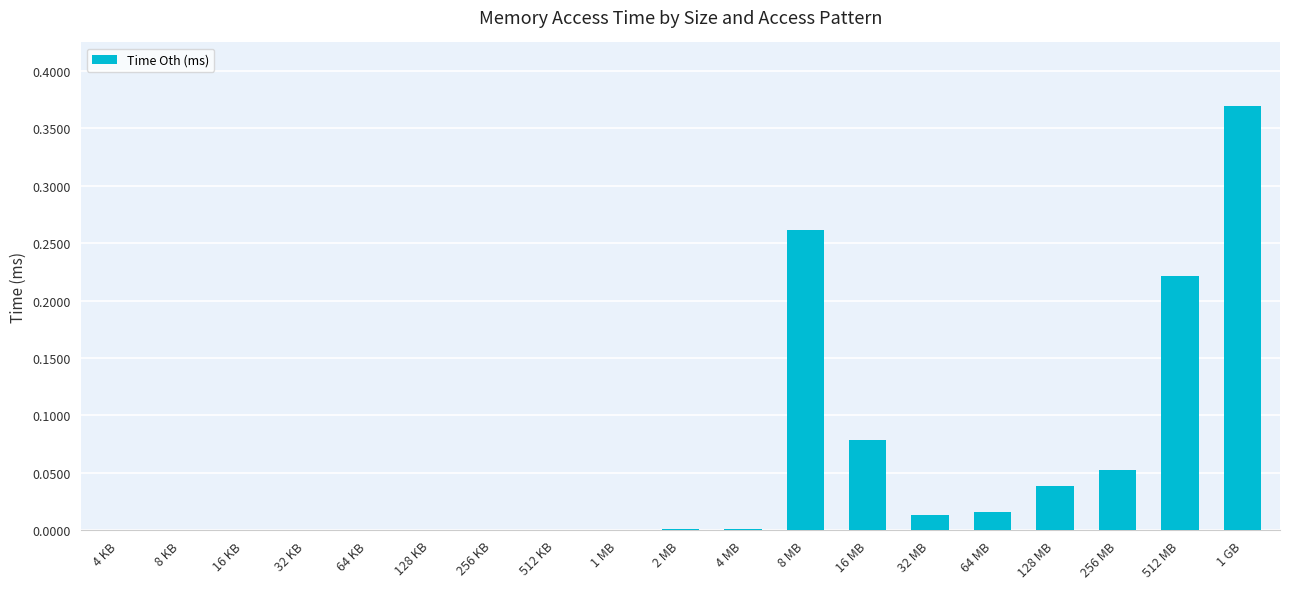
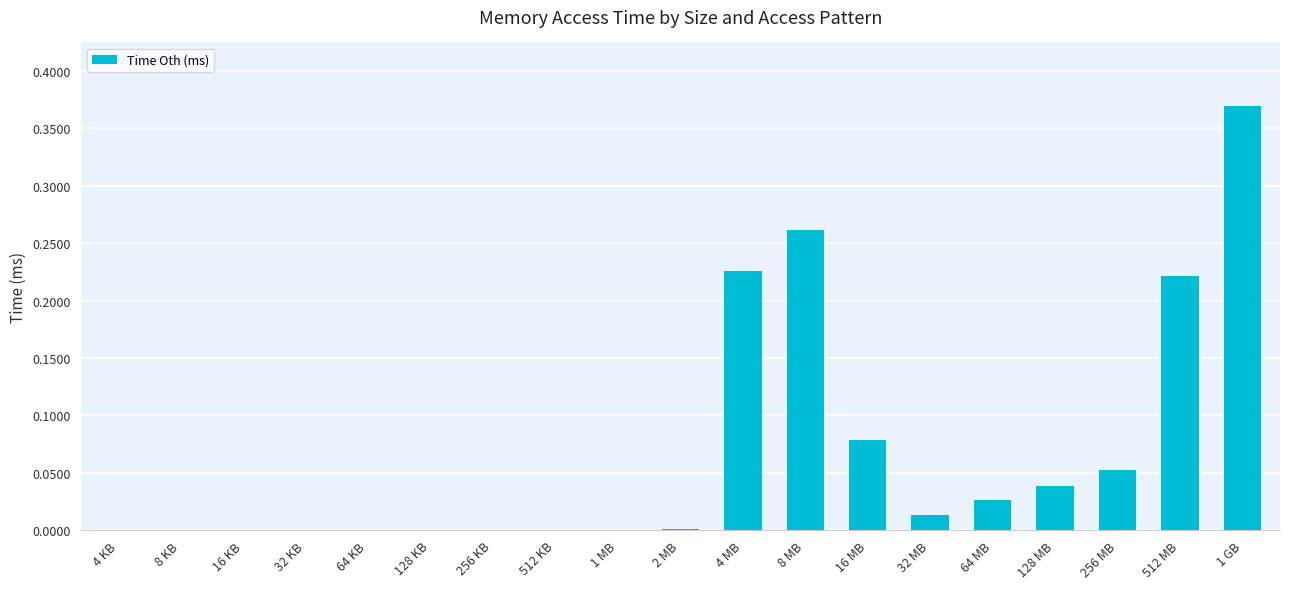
  {
-   "4 MB": 0.002,
+   "4 MB": 0.226,
    "8 MB": 0.261,
    "16 MB": 0.078,
    "32 MB": 0.013,
-   "64 MB": 0.016,
+   "64 MB": 0.026,
    "128 MB": 0.039,
    "256 MB": 0.052,
    "512 MB": 0.221,
    "1 GB": 0.369
  }
